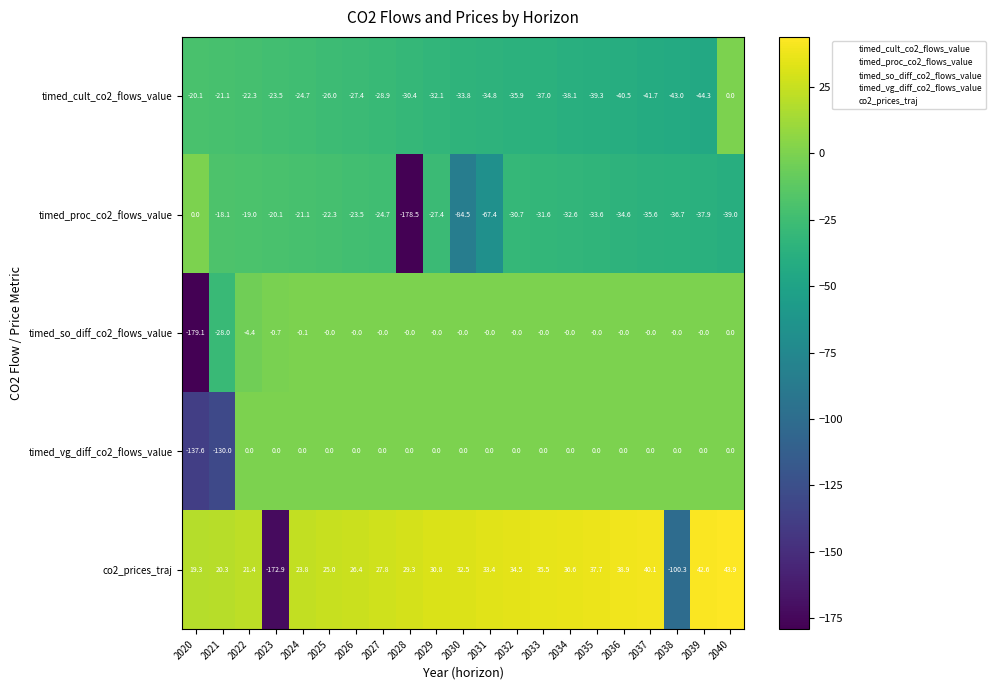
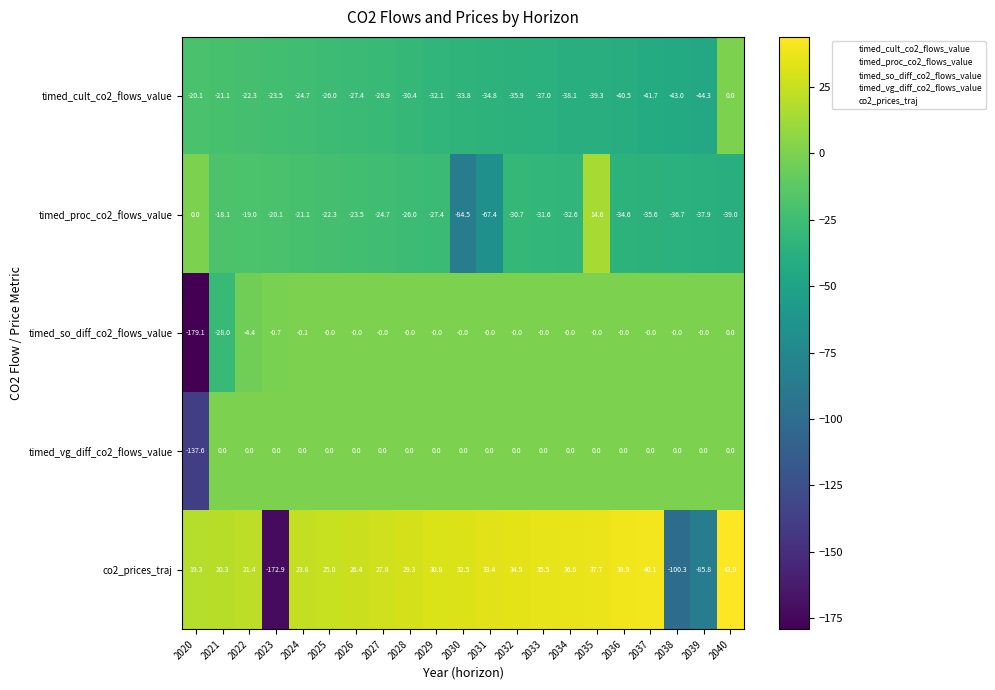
  {
    "timed_cult_co2_flows_value": {
      "2020": -20.1,
      "2021": -21.1,
      "2022": -22.3,
      "2023": -23.5,
      "2024": -24.7,
      "2025": -26.0,
      "2026": -27.4,
      "2027": -28.9,
      "2028": -30.4,
      "2029": -32.1,
      "2030": -33.8,
      "2031": -34.8,
      "2032": -35.9,
      "2033": -37.0,
      "2034": -38.1,
      "2035": -39.3,
      "2036": -40.5,
      "2037": -41.7,
      "2038": -43.0,
      "2039": -44.3,
      "2040": 0.0
    },
    "timed_proc_co2_flows_value": {
      "2020": 0.0,
      "2021": -18.1,
      "2022": -19.0,
      "2023": -20.1,
      "2024": -21.1,
      "2025": -22.3,
      "2026": -23.5,
      "2027": -24.7,
-     "2028": -178.5,
+     "2028": -26.0,
      "2029": -27.4,
      "2030": -84.5,
      "2031": -67.4,
      "2032": -30.7,
      "2033": -31.6,
      "2034": -32.6,
-     "2035": -33.6,
+     "2035": 14.6,
      "2036": -34.6,
      "2037": -35.6,
      "2038": -36.7,
      "2039": -37.9,
      "2040": -39.0
    },
    "timed_so_diff_co2_flows_value": {
      "2020": -179.1,
      "2021": -28.0,
      "2022": -4.4,
      "2023": -0.7,
      "2024": -0.1,
      "2025": -0.0,
      "2026": -0.0,
      "2027": -0.0,
      "2028": -0.0,
      "2029": -0.0,
      "2030": -0.0,
      "2031": -0.0,
      "2032": -0.0,
      "2033": -0.0,
      "2034": -0.0,
      "2035": -0.0,
      "2036": -0.0,
      "2037": -0.0,
      "2038": -0.0,
      "2039": -0.0,
      "2040": 0.0
    },
    "timed_vg_diff_co2_flows_value": {
      "2020": -137.6,
-     "2021": -130.0,
+     "2021": 0.0,
      "2022": 0.0,
      "2023": 0.0,
      "2024": 0.0,
      "2025": 0.0,
      "2026": 0.0,
      "2027": 0.0,
      "2028": 0.0,
      "2029": 0.0,
      "2030": 0.0,
      "2031": 0.0,
      "2032": 0.0,
      "2033": 0.0,
      "2034": 0.0,
      "2035": 0.0,
      "2036": 0.0,
      "2037": 0.0,
      "2038": 0.0,
      "2039": 0.0,
      "2040": 0.0
    },
    "co2_prices_traj": {
      "2020": 19.3,
      "2021": 20.3,
      "2022": 21.4,
      "2023": -172.9,
      "2024": 23.8,
      "2025": 25.0,
      "2026": 26.4,
      "2027": 27.8,
      "2028": 29.3,
      "2029": 30.8,
      "2030": 32.5,
      "2031": 33.4,
      "2032": 34.5,
      "2033": 35.5,
      "2034": 36.6,
      "2035": 37.7,
      "2036": 38.9,
      "2037": 40.1,
      "2038": -100.3,
-     "2039": 42.6,
+     "2039": -85.8,
      "2040": 43.9
    }
  }
